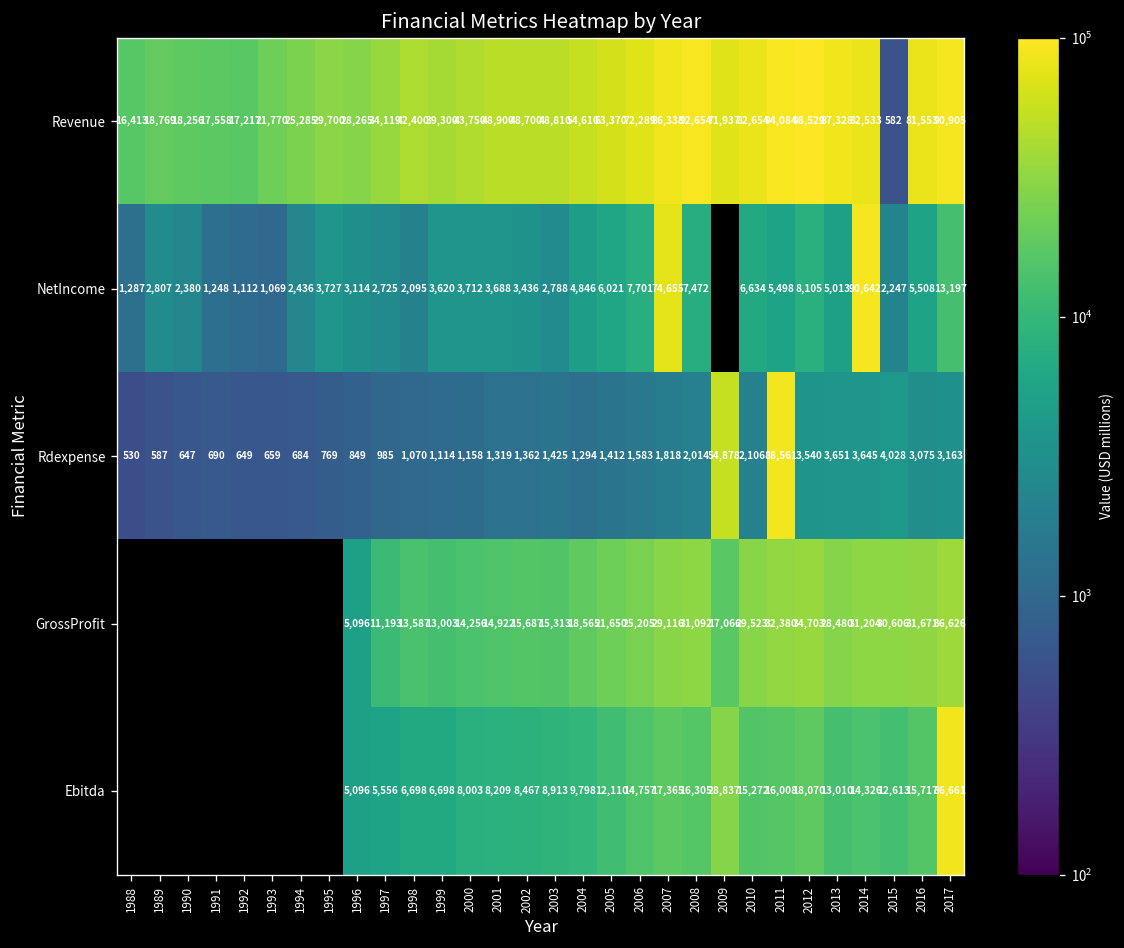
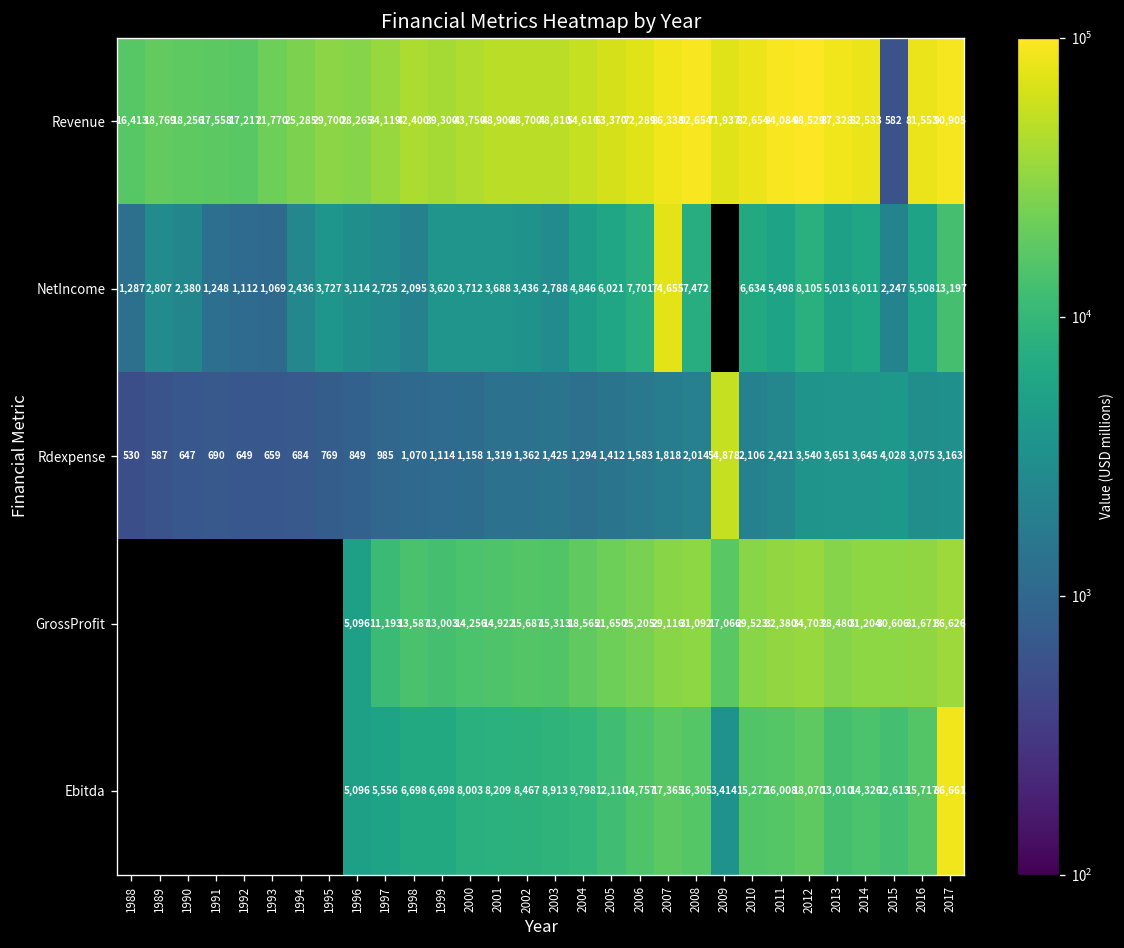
  {
    "Revenue": {
      "1988": "16,413",
      "1989": "18,769",
      "1990": "18,256",
      "1991": "17,558",
      "1992": "17,217",
      "1993": "21,770",
      "1994": "25,285",
      "1995": "29,700",
      "1996": "28,265",
      "1997": "34,119",
      "1998": "42,400",
      "1999": "39,300",
      "2000": "43,750",
      "2001": "48,900",
      "2002": "48,700",
      "2003": "48,810",
      "2004": "54,610",
      "2005": "63,370",
      "2006": "72,289",
      "2007": "86,338",
      "2008": "92,654",
      "2009": "71,937",
      "2010": "82,654",
      "2011": "94,084",
      "2012": "98,529",
      "2013": "87,328",
      "2014": "82,533",
      "2015": "582",
      "2016": "81,553",
      "2017": "90,905"
    },
    "NetIncome": {
      "1988": "1,287",
      "1989": "2,807",
      "1990": "2,380",
      "1991": "1,248",
      "1992": "1,112",
      "1993": "1,069",
      "1994": "2,436",
      "1995": "3,727",
      "1996": "3,114",
      "1997": "2,725",
      "1998": "2,095",
      "1999": "3,620",
      "2000": "3,712",
      "2001": "3,688",
      "2002": "3,436",
      "2003": "2,788",
      "2004": "4,846",
      "2005": "6,021",
      "2006": "7,701",
      "2007": "74,655",
      "2008": "7,472",
      "2010": "6,634",
      "2011": "5,498",
      "2012": "8,105",
      "2013": "5,013",
-     "2014": "90,642",
+     "2014": "6,011",
      "2015": "2,247",
      "2016": "5,508",
      "2017": "13,197"
    },
    "Rdexpense": {
      "1988": "530",
      "1989": "587",
      "1990": "647",
      "1991": "690",
      "1992": "649",
      "1993": "659",
      "1994": "684",
      "1995": "769",
      "1996": "849",
      "1997": "985",
      "1998": "1,070",
      "1999": "1,114",
      "2000": "1,158",
      "2001": "1,319",
      "2002": "1,362",
      "2003": "1,425",
      "2004": "1,294",
      "2005": "1,412",
      "2006": "1,583",
      "2007": "1,818",
      "2008": "2,014",
      "2009": "54,878",
      "2010": "2,106",
-     "2011": "88,561",
+     "2011": "2,421",
      "2012": "3,540",
      "2013": "3,651",
      "2014": "3,645",
      "2015": "4,028",
      "2016": "3,075",
      "2017": "3,163"
    },
    "GrossProfit": {
      "1996": "5,096",
      "1997": "11,193",
      "1998": "13,587",
      "1999": "13,003",
      "2000": "14,256",
      "2001": "14,922",
      "2002": "15,687",
      "2003": "15,313",
      "2004": "18,565",
      "2005": "21,650",
      "2006": "25,205",
      "2007": "29,116",
      "2008": "31,092",
      "2009": "17,066",
      "2010": "29,523",
      "2011": "32,380",
      "2012": "34,703",
      "2013": "28,480",
      "2014": "31,204",
      "2015": "30,606",
      "2016": "31,671",
      "2017": "36,626"
    },
    "Ebitda": {
      "1996": "5,096",
      "1997": "5,556",
      "1998": "6,698",
      "1999": "6,698",
      "2000": "8,003",
      "2001": "8,209",
      "2002": "8,467",
      "2003": "8,913",
      "2004": "9,798",
      "2005": "12,110",
      "2006": "14,757",
      "2007": "17,365",
      "2008": "16,305",
-     "2009": "28,837",
+     "2009": "3,414",
      "2010": "15,272",
      "2011": "16,008",
      "2012": "18,070",
      "2013": "13,010",
      "2014": "14,326",
      "2015": "12,613",
      "2016": "15,717",
      "2017": "86,661"
    }
  }
